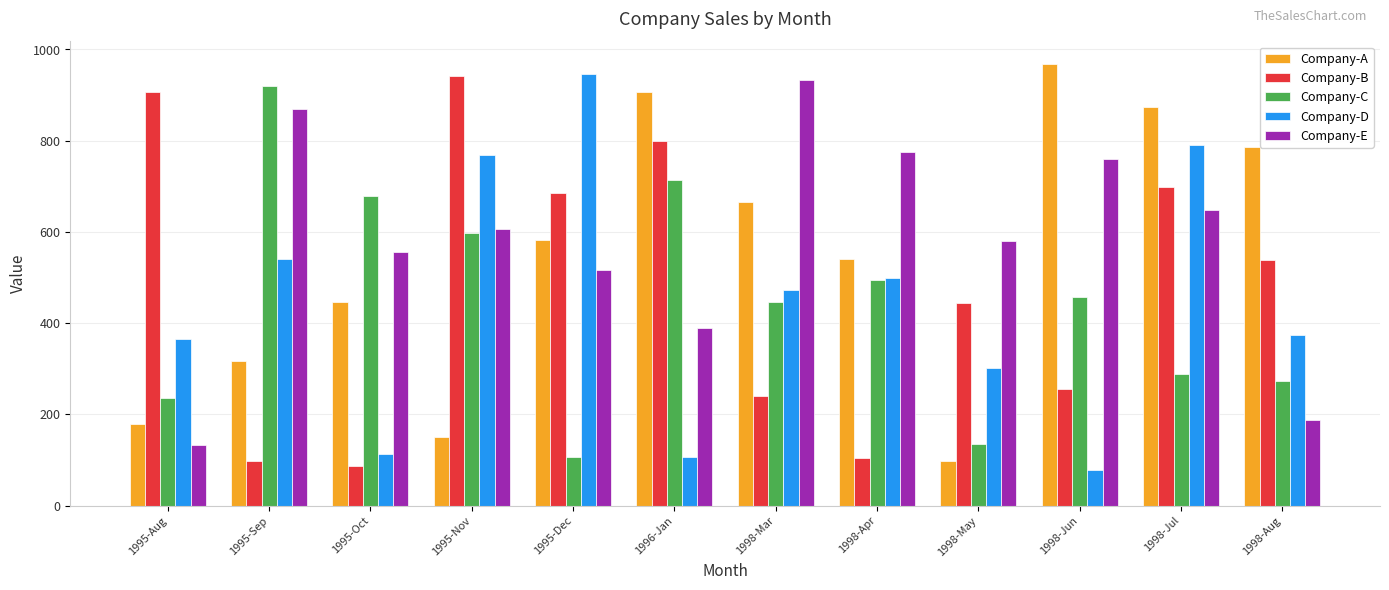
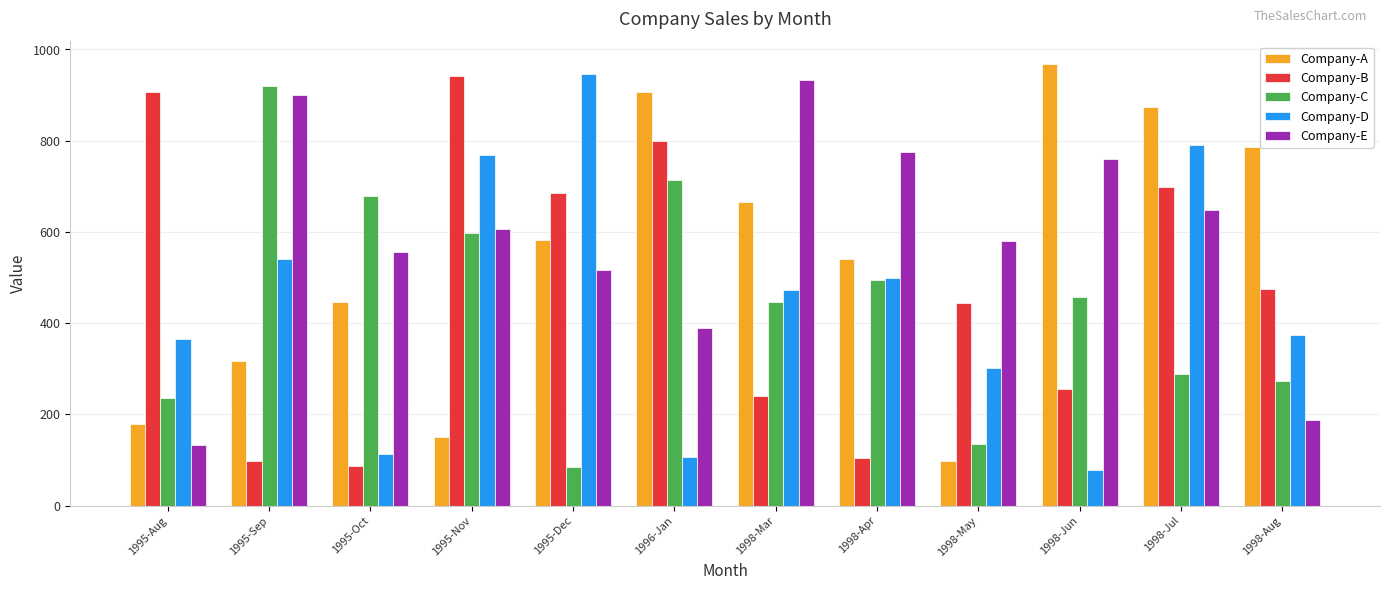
  {
    "Company-A": {
      "1995-Aug": 180,
      "1995-Sep": 320,
      "1995-Oct": 450,
      "1995-Nov": 150,
      "1995-Dec": 580,
      "1996-Jan": 910,
      "1998-Mar": 670,
      "1998-Apr": 540,
      "1998-May": 100,
      "1998-Jun": 970,
      "1998-Jul": 870,
      "1998-Aug": 790
    },
    "Company-B": {
      "1995-Aug": 910,
      "1995-Sep": 100,
      "1995-Oct": 90,
      "1995-Nov": 940,
      "1995-Dec": 690,
      "1996-Jan": 800,
      "1998-Mar": 240,
      "1998-Apr": 110,
      "1998-May": 450,
      "1998-Jun": 260,
      "1998-Jul": 700,
-     "1998-Aug": 540
+     "1998-Aug": 480
    },
    "Company-C": {
      "1995-Aug": 240,
      "1995-Sep": 920,
      "1995-Oct": 680,
      "1995-Nov": 600,
-     "1995-Dec": 110,
+     "1995-Dec": 80,
      "1996-Jan": 710,
      "1998-Mar": 450,
      "1998-Apr": 500,
      "1998-May": 140,
      "1998-Jun": 460,
      "1998-Jul": 290,
      "1998-Aug": 270
    },
    "Company-D": {
      "1995-Aug": 370,
      "1995-Sep": 540,
      "1995-Oct": 110,
      "1995-Nov": 770,
      "1995-Dec": 950,
      "1996-Jan": 110,
      "1998-Mar": 470,
      "1998-Apr": 500,
      "1998-May": 300,
      "1998-Jun": 80,
      "1998-Jul": 790,
      "1998-Aug": 370
    },
    "Company-E": {
      "1995-Aug": 130,
-     "1995-Sep": 870,
+     "1995-Sep": 900,
      "1995-Oct": 560,
      "1995-Nov": 610,
      "1995-Dec": 520,
      "1996-Jan": 390,
      "1998-Mar": 930,
      "1998-Apr": 780,
      "1998-May": 580,
      "1998-Jun": 760,
      "1998-Jul": 650,
      "1998-Aug": 190
    }
  }
